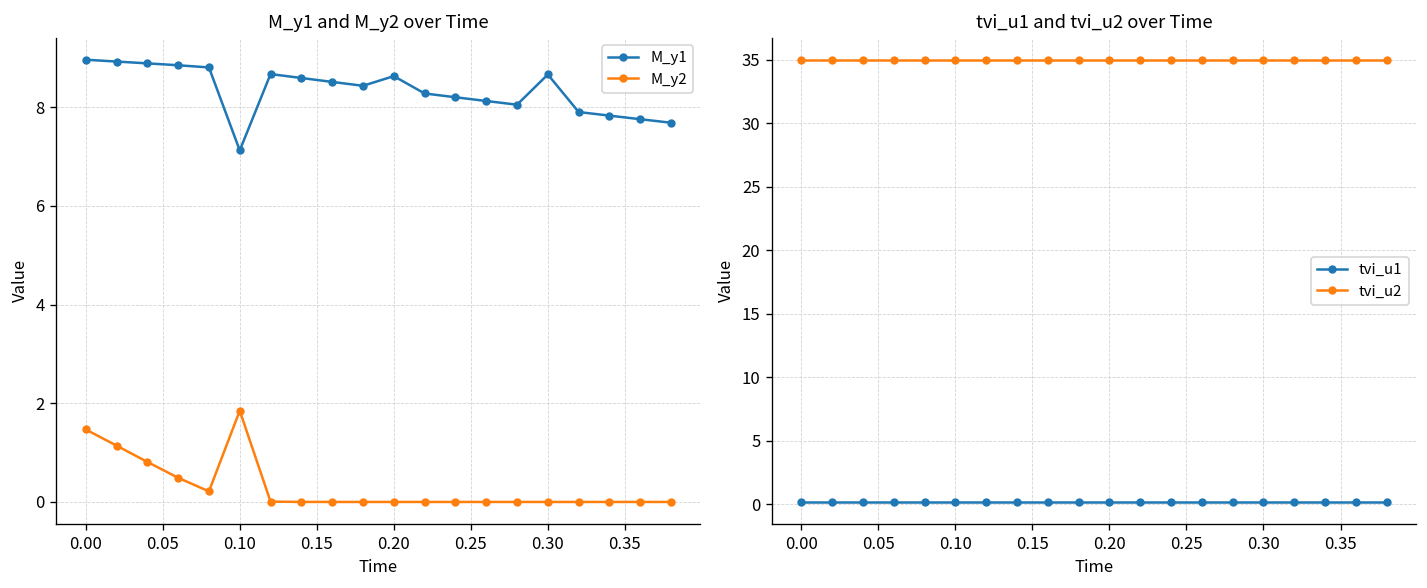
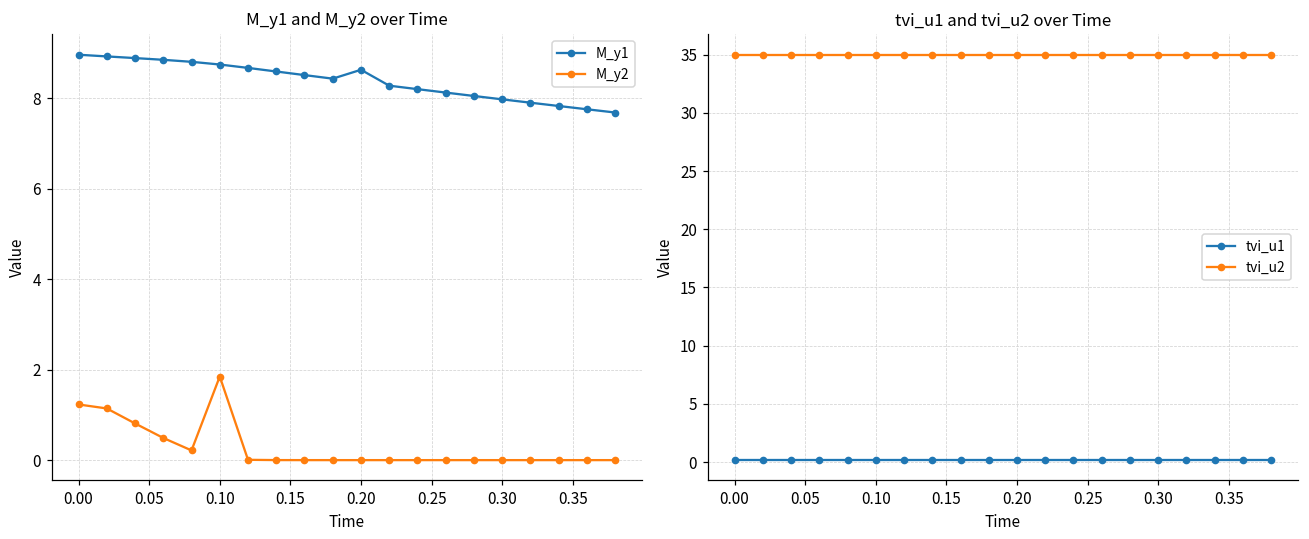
  {
    "M_y1 and M_y2 over Time": {
      "M_y1": {
        "0.00": 9.0,
-       "0.10": 7.1,
+       "0.10": 8.7,
        "0.20": 8.6,
-       "0.30": 8.7
+       "0.30": 8.0
      },
      "M_y2": {
-       "0.00": 1.5,
+       "0.00": 1.2,
        "0.10": 1.8,
        "0.20": 0.0,
        "0.30": 0.0
      }
    },
    "tvi_u1 and tvi_u2 over Time": {
      "tvi_u1": {
        "0.00": 0.2,
        "0.10": 0.2,
        "0.20": 0.2,
        "0.30": 0.2
      },
      "tvi_u2": {
        "0.00": 35.0,
        "0.10": 35.0,
        "0.20": 35.0,
        "0.30": 35.0
      }
    }
  }
